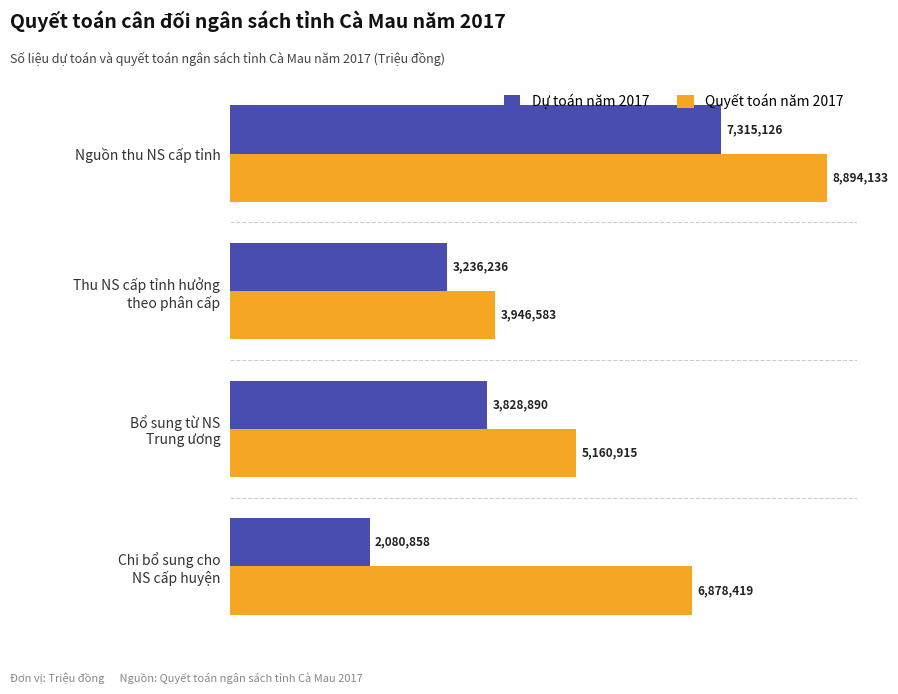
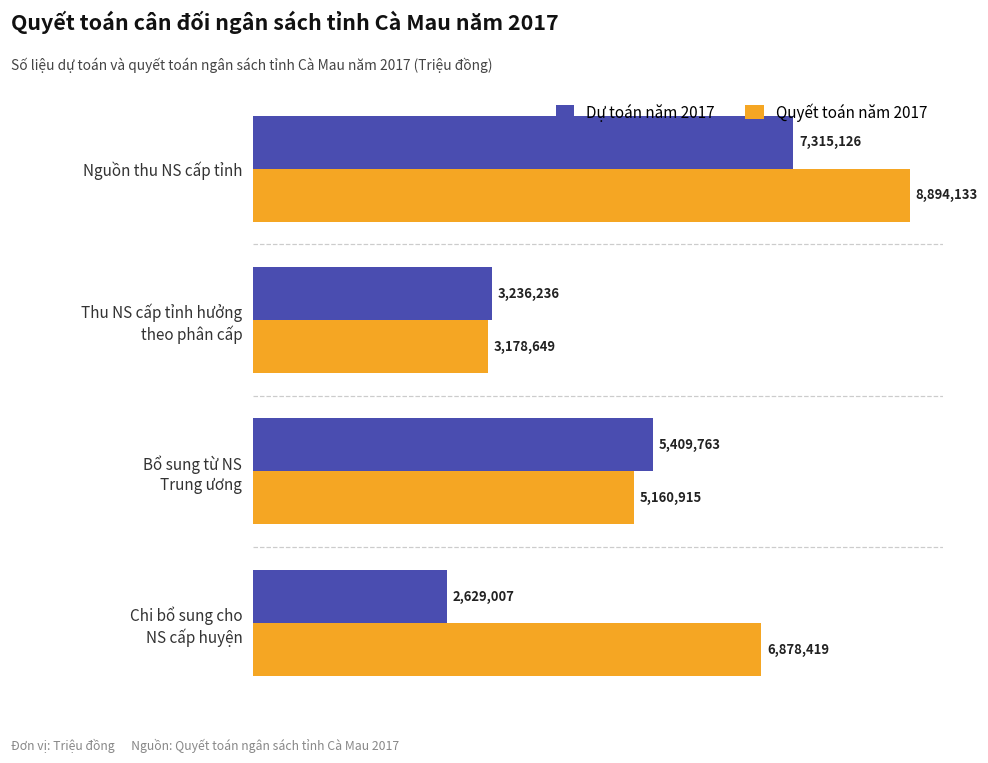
  {
    "Dự toán năm 2017": {
      "Nguồn thu NS cấp tỉnh": "7,315,126",
      "Thu NS cấp tỉnh hưởng theo phân cấp": "3,236,236",
-     "Bổ sung từ NS Trung ương": "3,828,890",
-     "Chi bổ sung cho NS cấp huyện": "2,080,858"
+     "Bổ sung từ NS Trung ương": "5,409,763",
+     "Chi bổ sung cho NS cấp huyện": "2,629,007"
    },
    "Quyết toán năm 2017": {
      "Nguồn thu NS cấp tỉnh": "8,894,133",
-     "Thu NS cấp tỉnh hưởng theo phân cấp": "3,946,583",
+     "Thu NS cấp tỉnh hưởng theo phân cấp": "3,178,649",
      "Bổ sung từ NS Trung ương": "5,160,915",
      "Chi bổ sung cho NS cấp huyện": "6,878,419"
    }
  }
